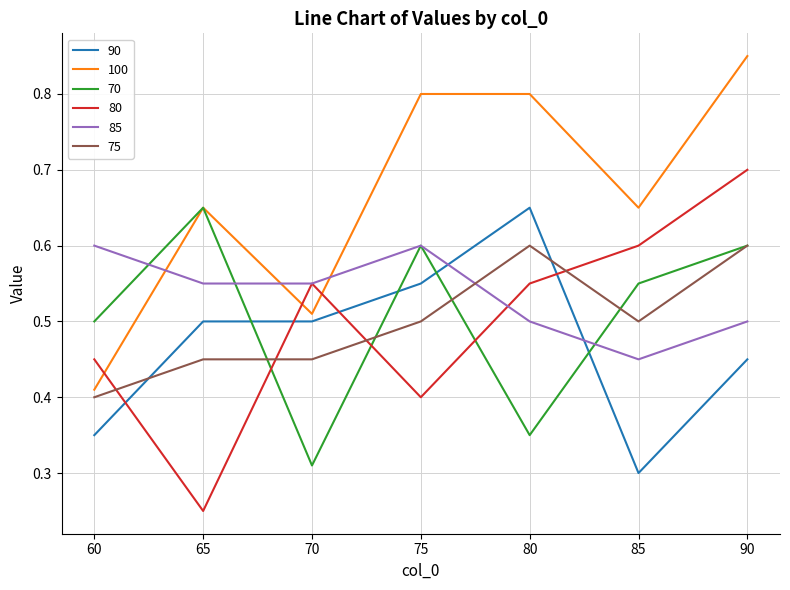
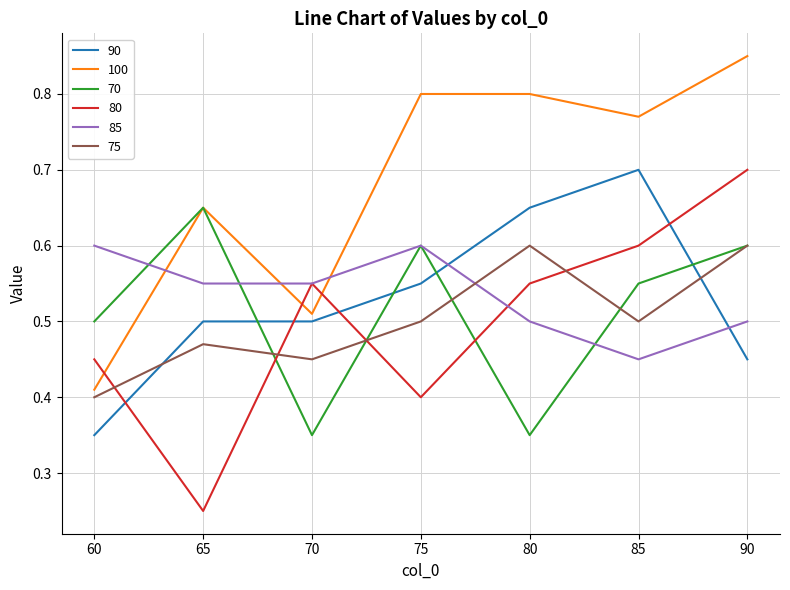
  {
    "90": {
      "60": 0.35,
      "65": 0.5,
      "70": 0.5,
      "75": 0.55,
      "80": 0.65,
-     "85": 0.3,
+     "85": 0.7,
      "90": 0.45
    },
    "100": {
      "60": 0.41,
      "70": 0.51,
      "75": 0.80,
      "80": 0.80,
-     "85": 0.65,
+     "85": 0.77,
      "90": 0.85
    },
    "70": {
      "60": 0.50,
-     "70": 0.31,
+     "70": 0.35,
      "80": 0.35,
      "85": 0.55
    },
    "80": {
      "60": 0.45,
      "65": 0.25,
      "75": 0.40,
      "80": 0.55,
      "85": 0.60,
      "90": 0.70
    },
    "85": {
      "60": 0.60,
      "65": 0.55,
      "80": 0.50,
      "85": 0.45,
      "90": 0.50
    },
    "75": {
      "60": 0.40,
-     "65": 0.45,
+     "65": 0.47,
      "70": 0.45,
      "75": 0.50,
      "80": 0.60,
      "85": 0.50
    }
  }
